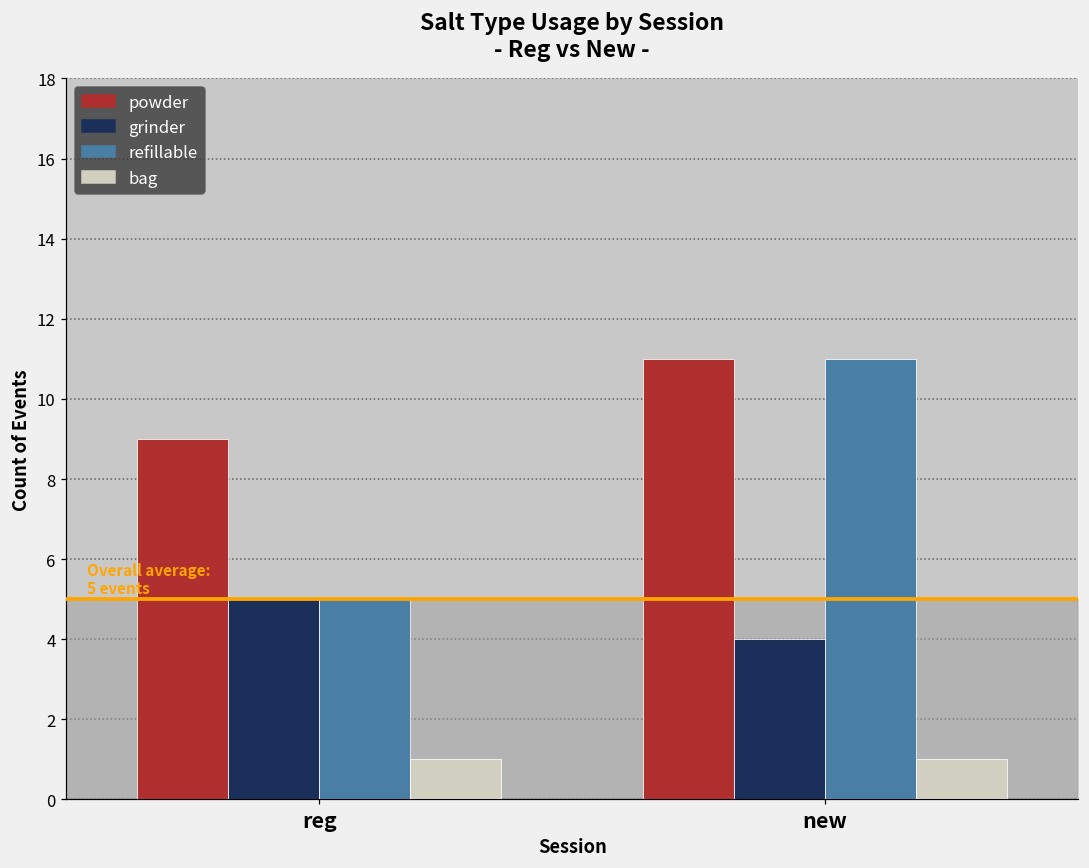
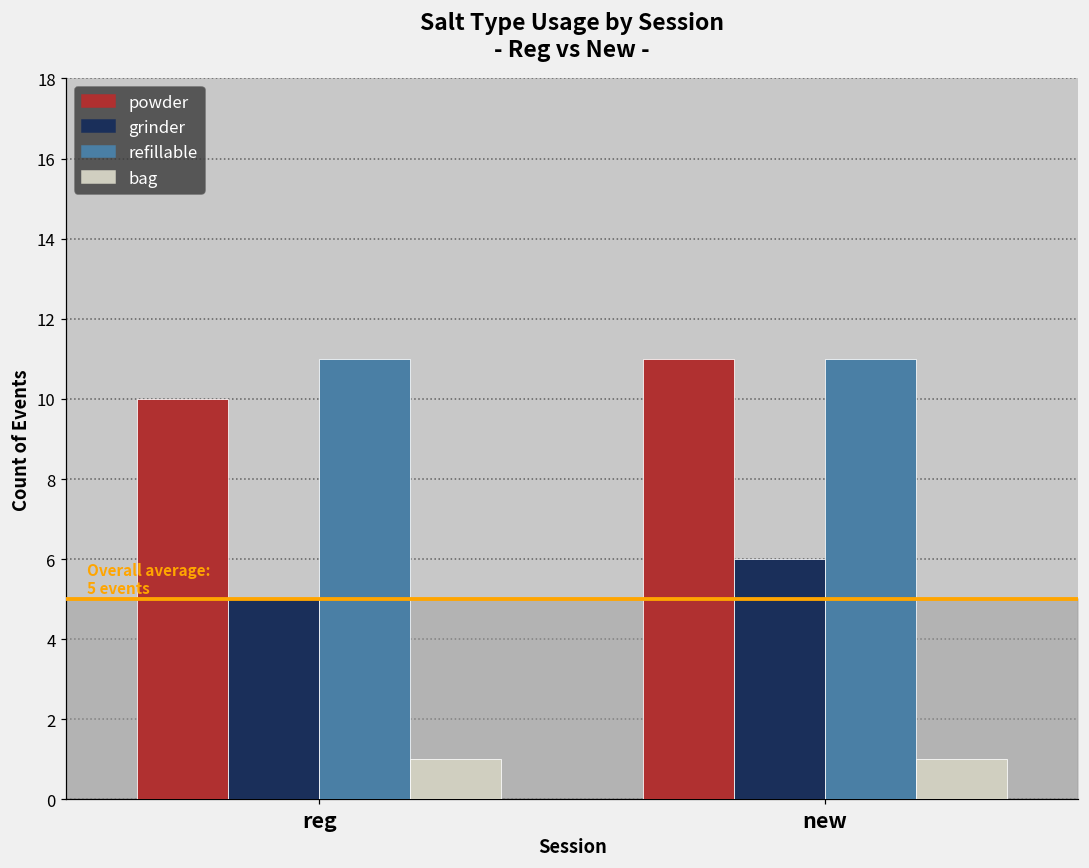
  {
    "powder": {
-     "reg": 9,
+     "reg": 10,
      "new": 11
    },
    "grinder": {
      "reg": 5,
-     "new": 4
+     "new": 6
    },
    "refillable": {
-     "reg": 5,
+     "reg": 11,
      "new": 11
    },
    "bag": {
      "reg": 1,
      "new": 1
    }
  }
